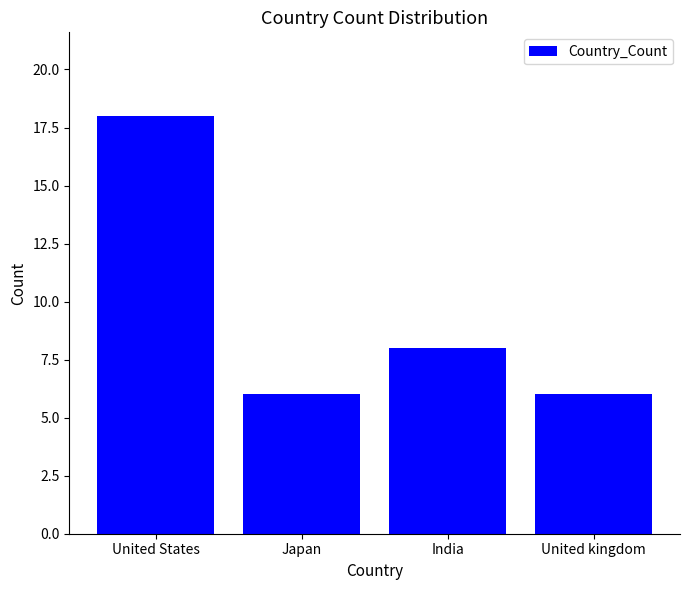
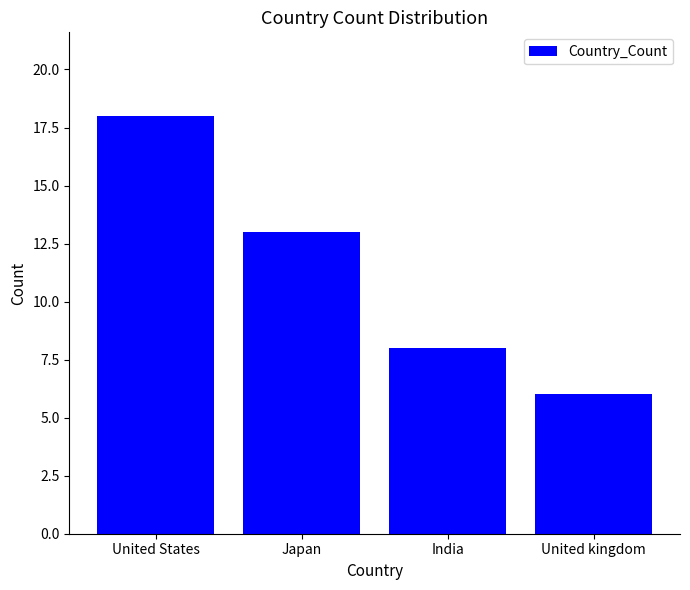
  {
    "United States": 18,
-   "Japan": 6,
+   "Japan": 13,
    "India": 8,
    "United kingdom": 6
  }
